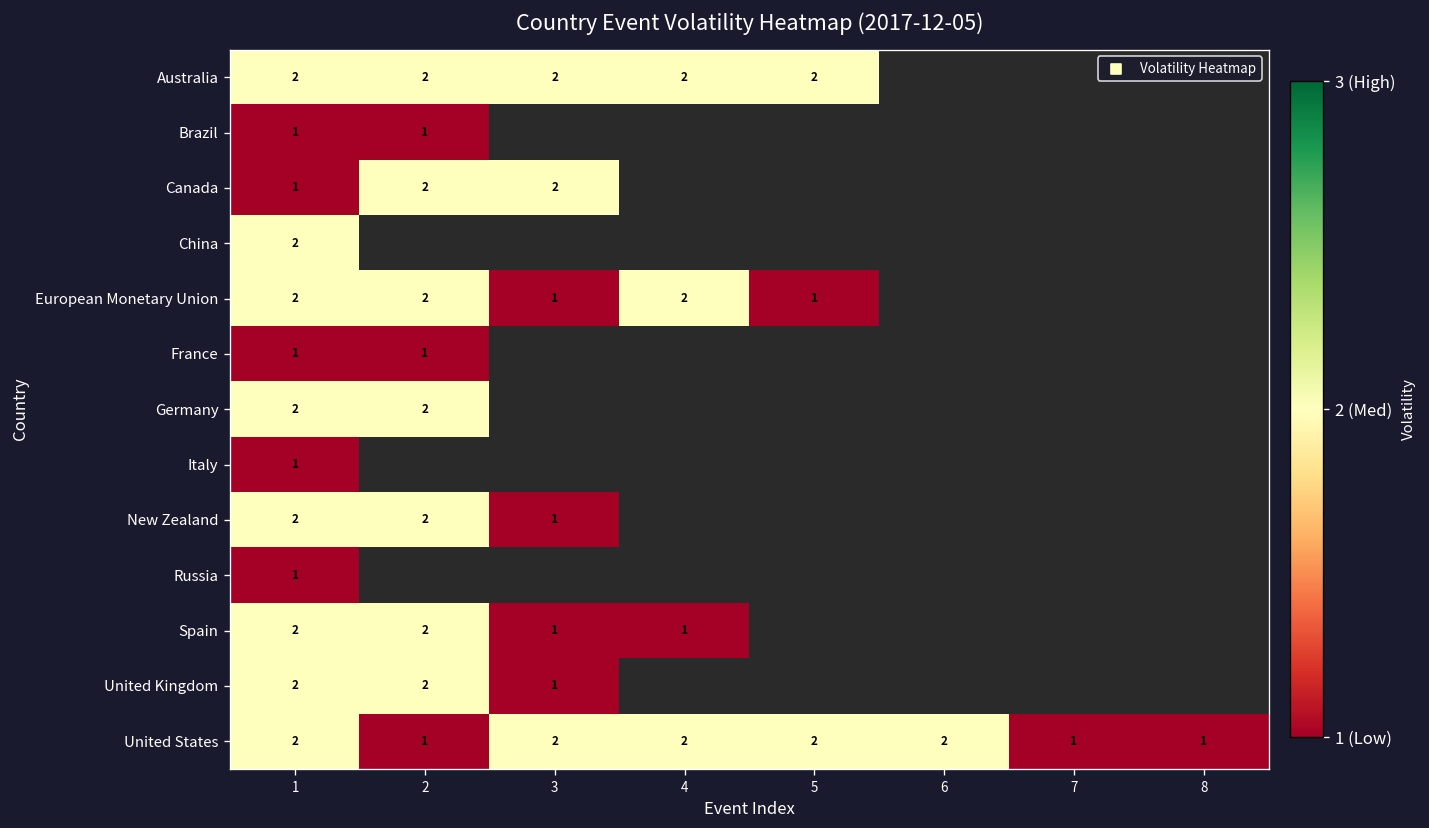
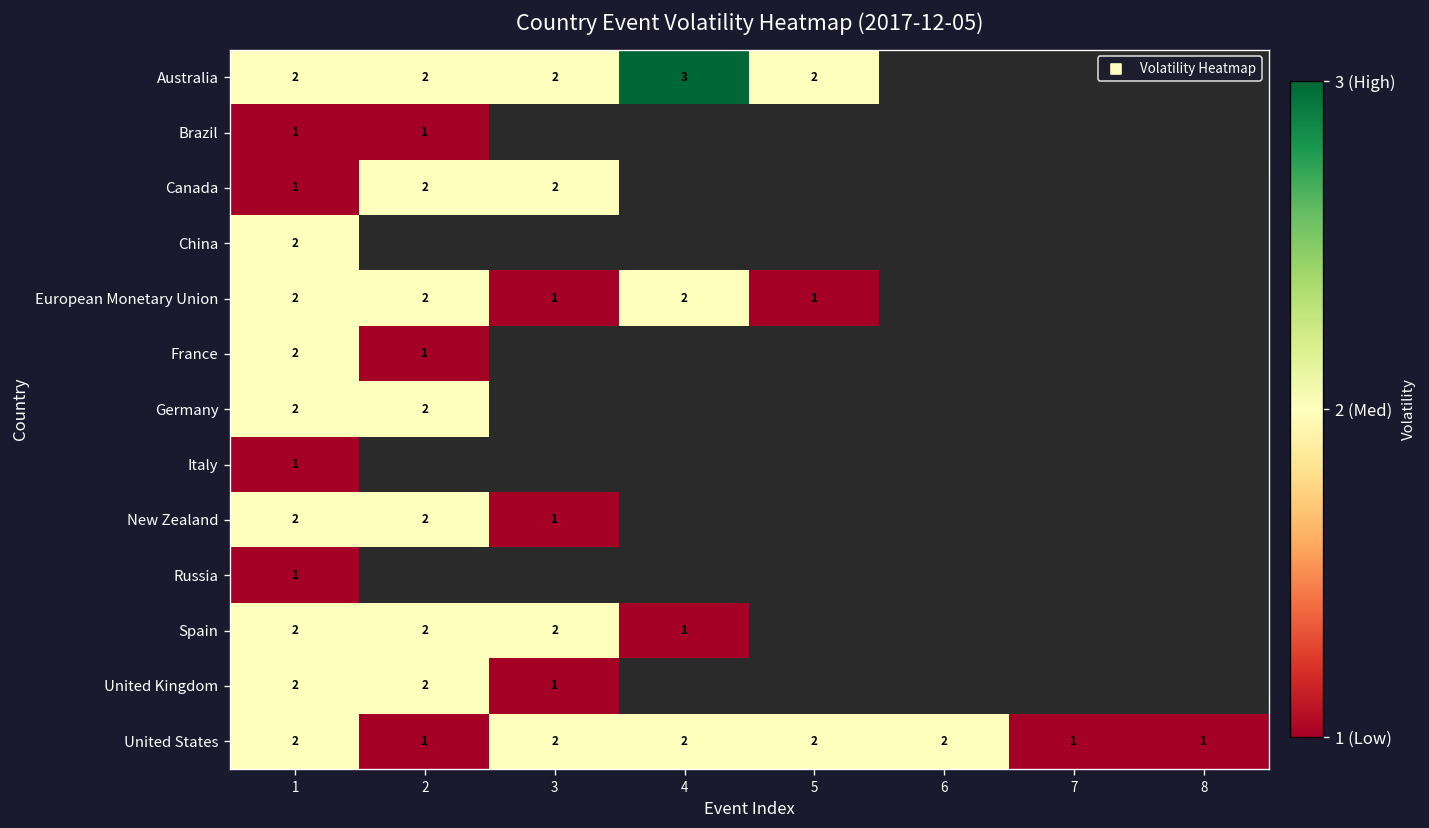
  {
    "Australia": {
      "1": 2,
      "2": 2,
      "3": 2,
-     "4": 2,
+     "4": 3,
      "5": 2
    },
    "Brazil": {
      "1": 1,
      "2": 1
    },
    "Canada": {
      "1": 1,
      "2": 2,
      "3": 2
    },
    "China": {
      "1": 2
    },
    "European Monetary Union": {
      "1": 2,
      "2": 2,
      "3": 1,
      "4": 2,
      "5": 1
    },
    "France": {
-     "1": 1,
+     "1": 2,
      "2": 1
    },
    "Germany": {
      "1": 2,
      "2": 2
    },
    "Italy": {
      "1": 1
    },
    "New Zealand": {
      "1": 2,
      "2": 2,
      "3": 1
    },
    "Russia": {
      "1": 1
    },
    "Spain": {
      "1": 2,
      "2": 2,
-     "3": 1,
+     "3": 2,
      "4": 1
    },
    "United Kingdom": {
      "1": 2,
      "2": 2,
      "3": 1
    },
    "United States": {
      "1": 2,
      "2": 1,
      "3": 2,
      "4": 2,
      "5": 2,
      "6": 2,
      "7": 1,
      "8": 1
    }
  }
